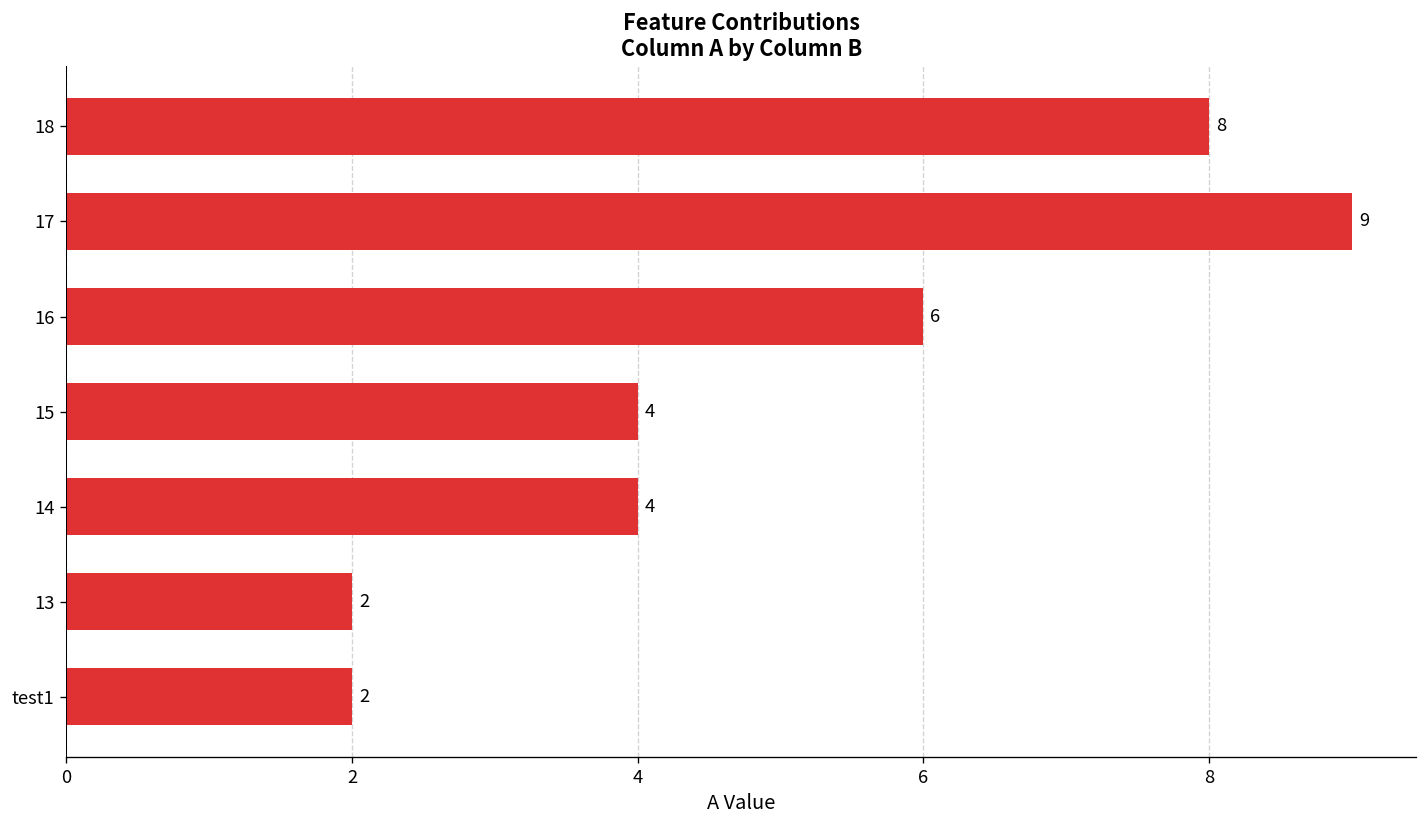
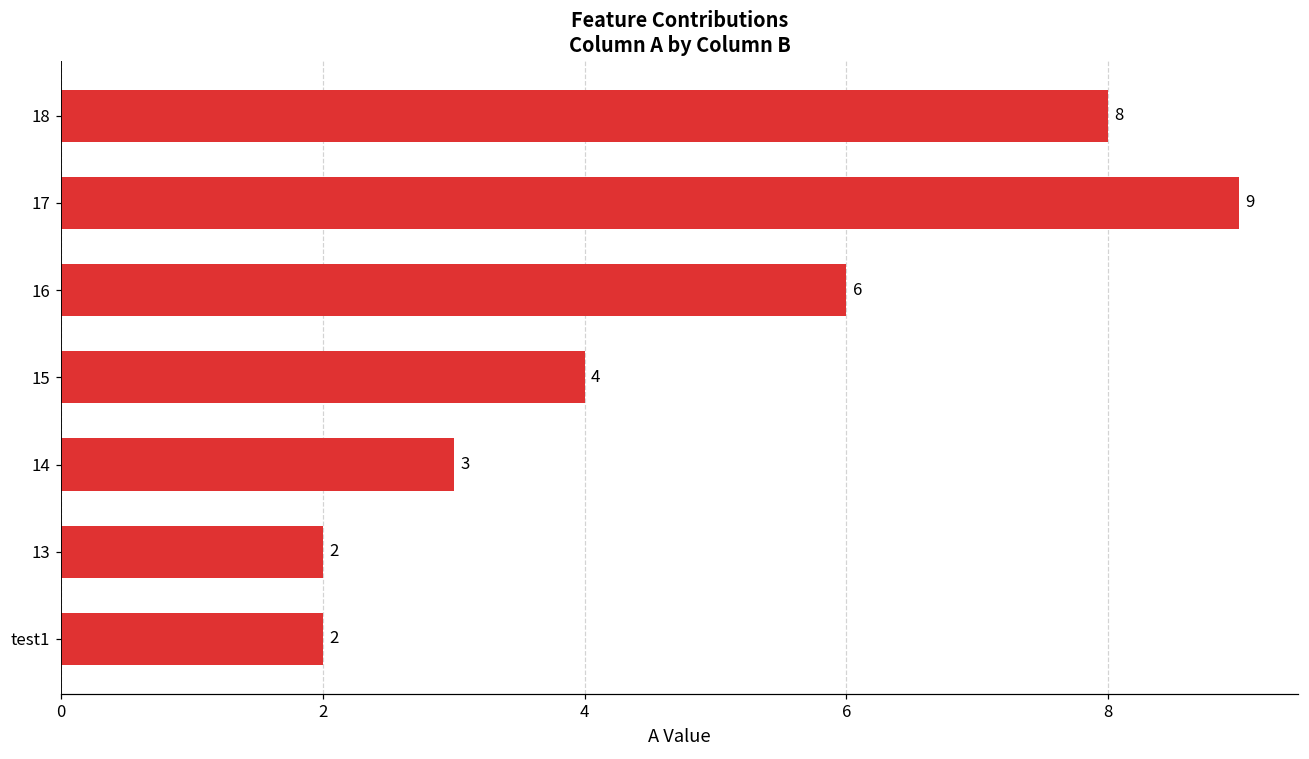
  {
    "18": 8,
    "17": 9,
    "16": 6,
    "15": 4,
-   "14": 4,
+   "14": 3,
    "13": 2,
    "test1": 2
  }
